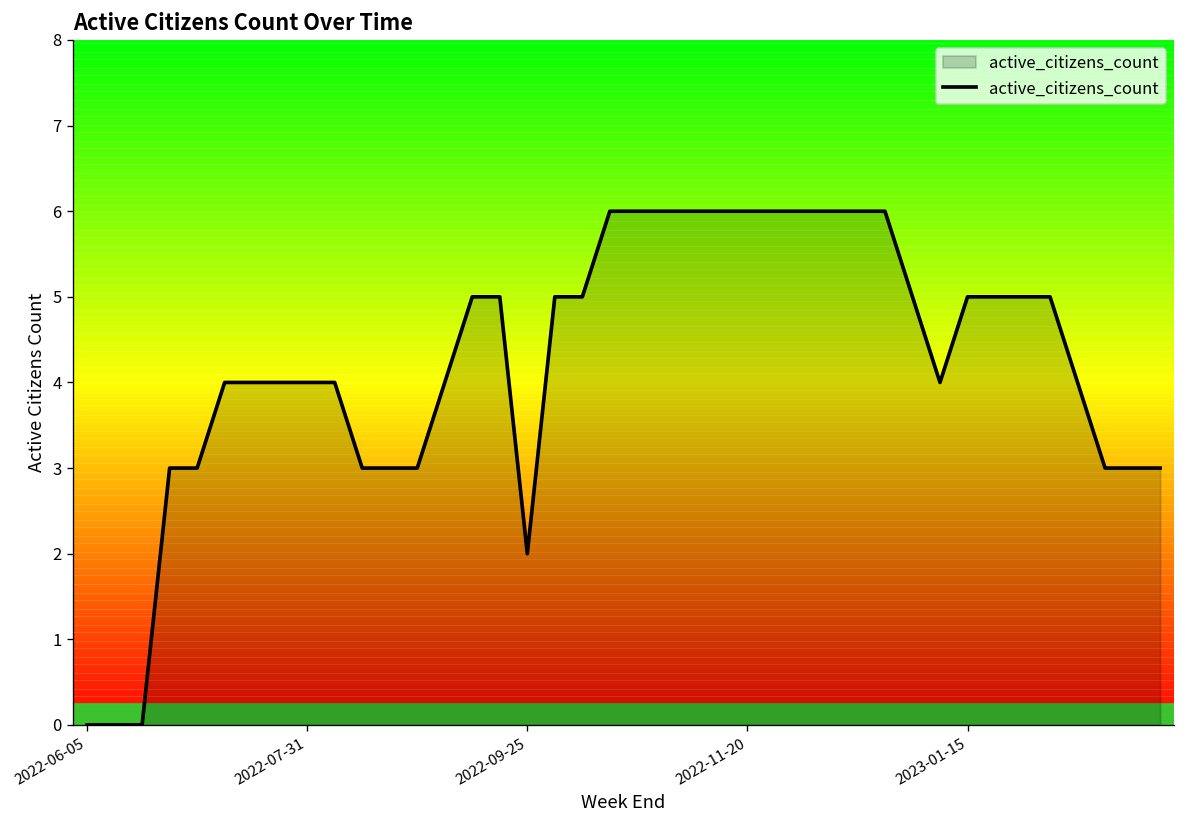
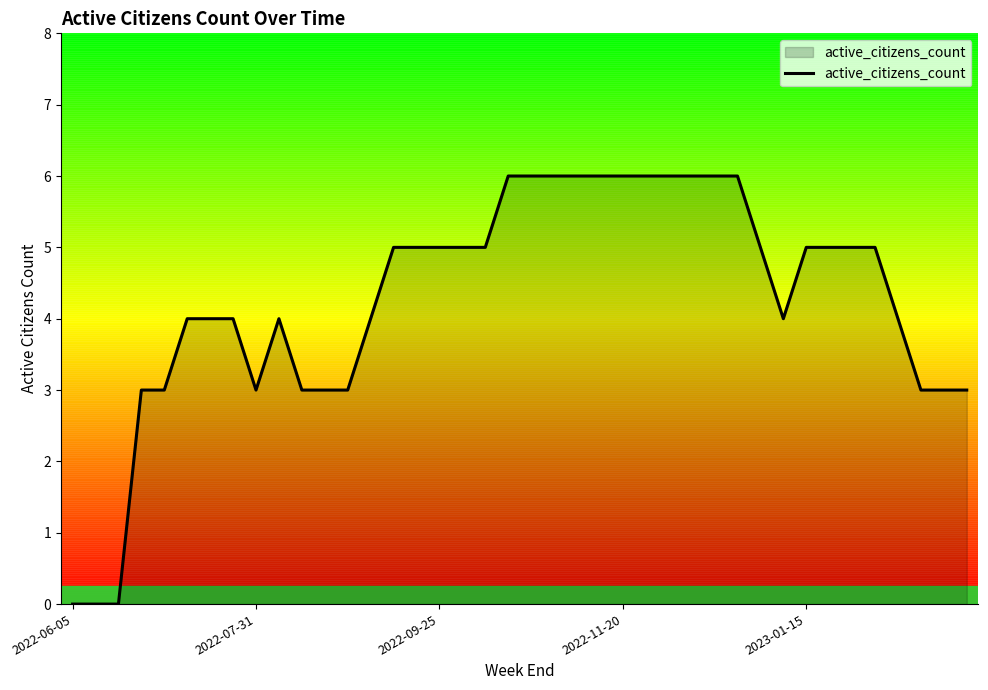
  {
    "2022-06-05": 0,
-   "2022-07-31": 4,
-   "2022-09-25": 2,
+   "2022-07-31": 3,
+   "2022-09-25": 5,
    "2022-11-20": 6,
    "2023-01-15": 5
  }
